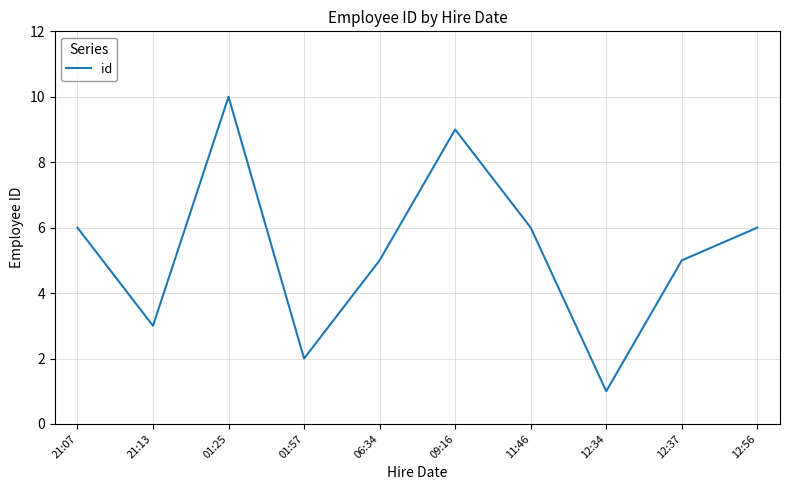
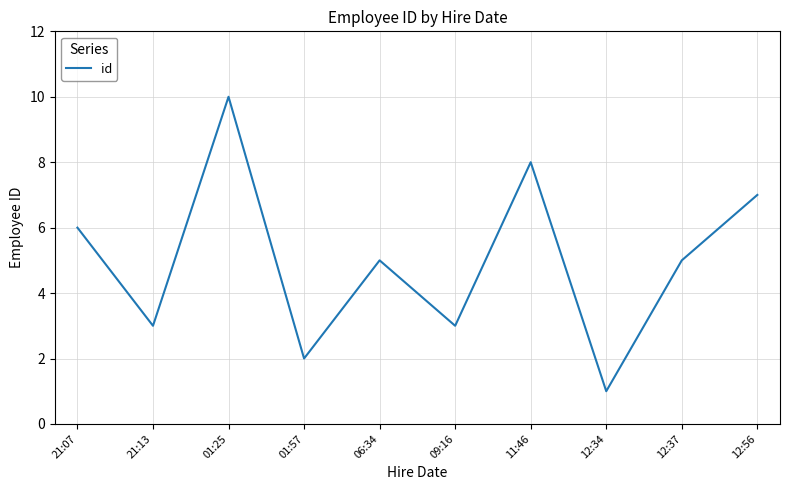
  {
    "21:07": 6,
    "21:13": 3,
    "01:25": 10,
    "01:57": 2,
    "06:34": 5,
-   "09:16": 9,
-   "11:46": 6,
+   "09:16": 3,
+   "11:46": 8,
    "12:34": 1,
    "12:37": 5,
-   "12:56": 6
+   "12:56": 7
  }
